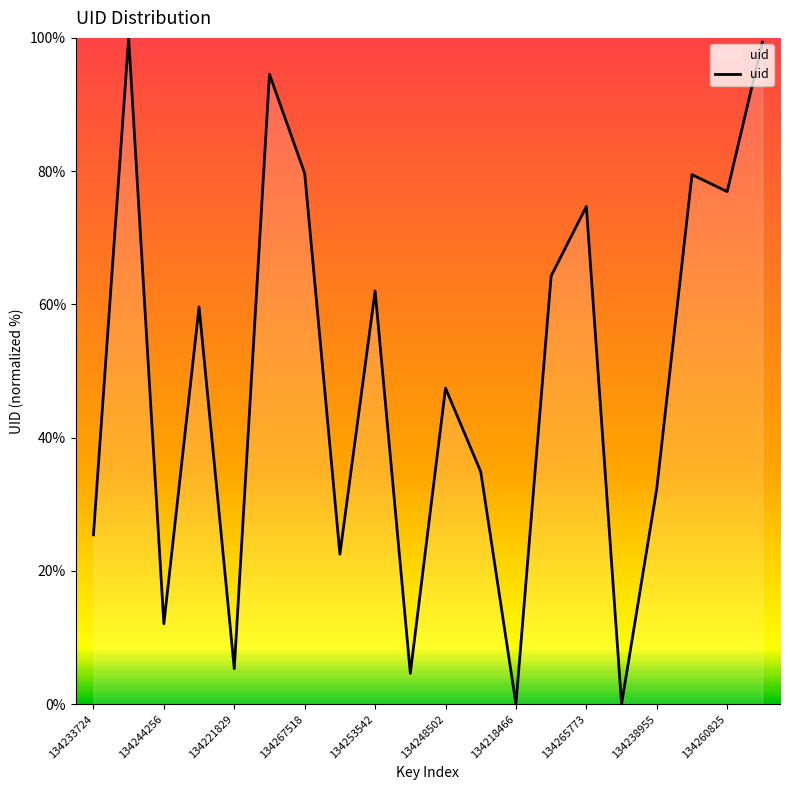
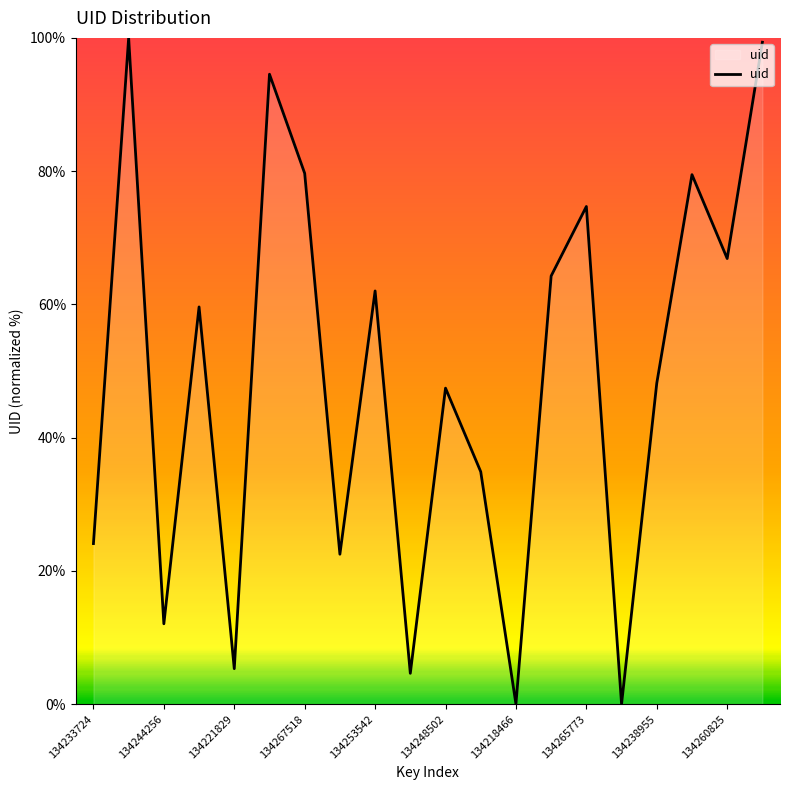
  {
-   "134233724": "25%",
+   "134233724": "24%",
    "134244256": "12%",
    "134221829": "5%",
    "134267518": "80%",
    "134253542": "62%",
    "134248502": "47%",
    "134218466": "0%",
    "134265773": "75%",
-   "134238955": "32%",
-   "134260825": "77%"
+   "134238955": "48%",
+   "134260825": "67%"
  }
